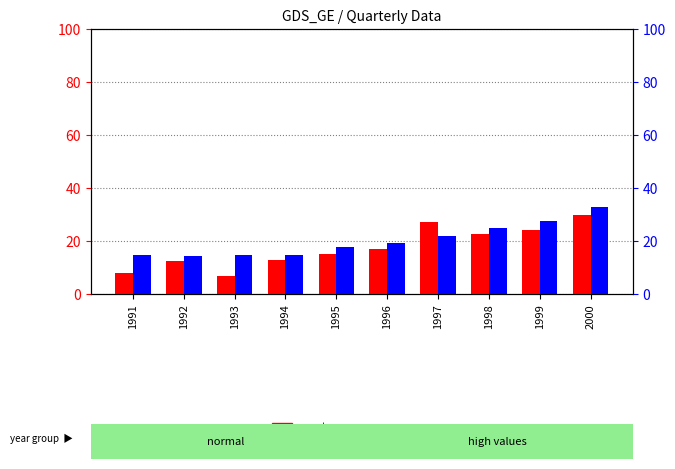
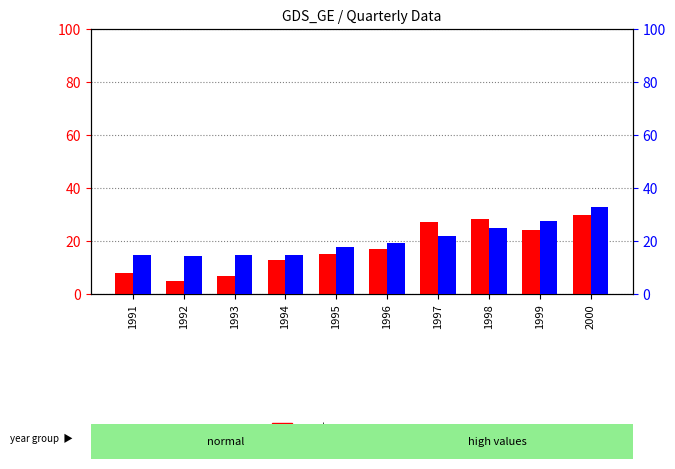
  {
    "count": {
      "1991": 8,
-     "1992": 12,
+     "1992": 5,
      "1993": 7,
      "1994": 13,
      "1995": 15,
      "1996": 17,
      "1997": 27,
-     "1998": 23,
+     "1998": 28,
      "1999": 24,
      "2000": 30
    }
  }
